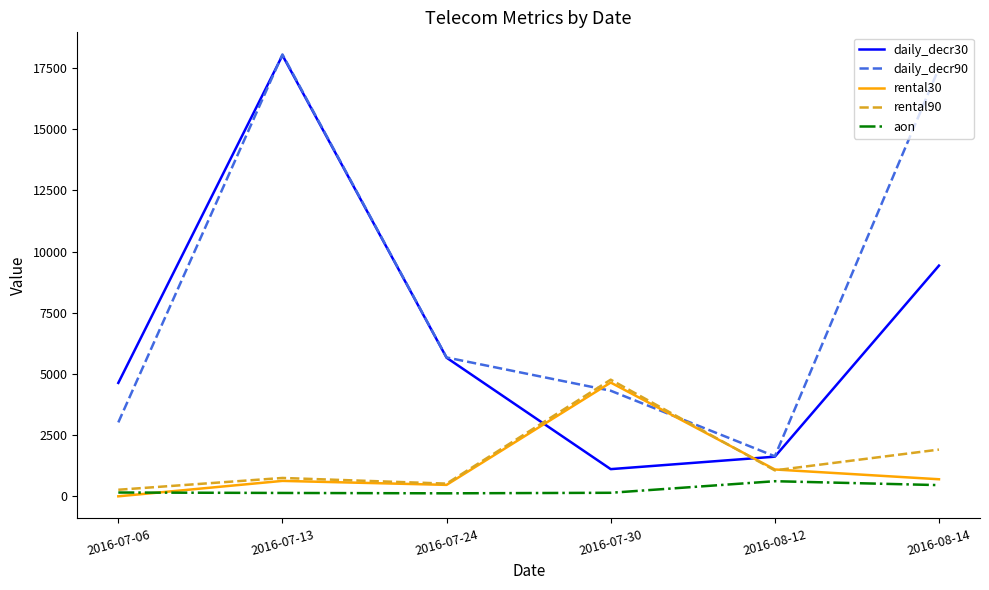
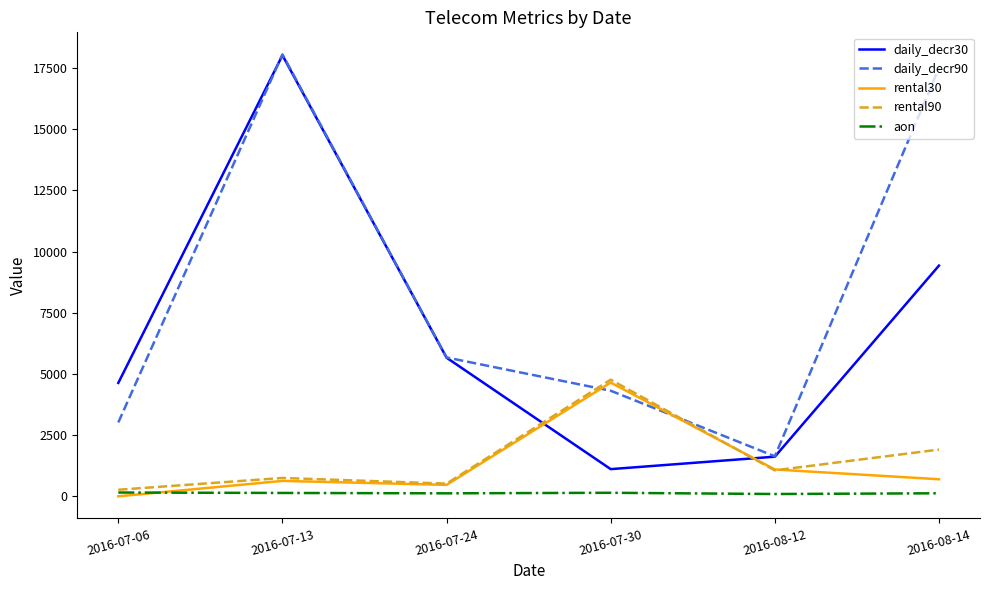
  {
    "daily_decr30": {
      "2016-07-06": 4600,
      "2016-07-30": 1100,
      "2016-08-14": 9400
    },
    "daily_decr90": {
      "2016-07-06": 3000,
      "2016-07-30": 4300
    },
    "aon": {
      "2016-07-06": 200,
      "2016-07-13": 100,
      "2016-07-24": 100,
      "2016-07-30": 100,
-     "2016-08-12": 600,
-     "2016-08-14": 500
+     "2016-08-12": 100,
+     "2016-08-14": 100
    }
  }
